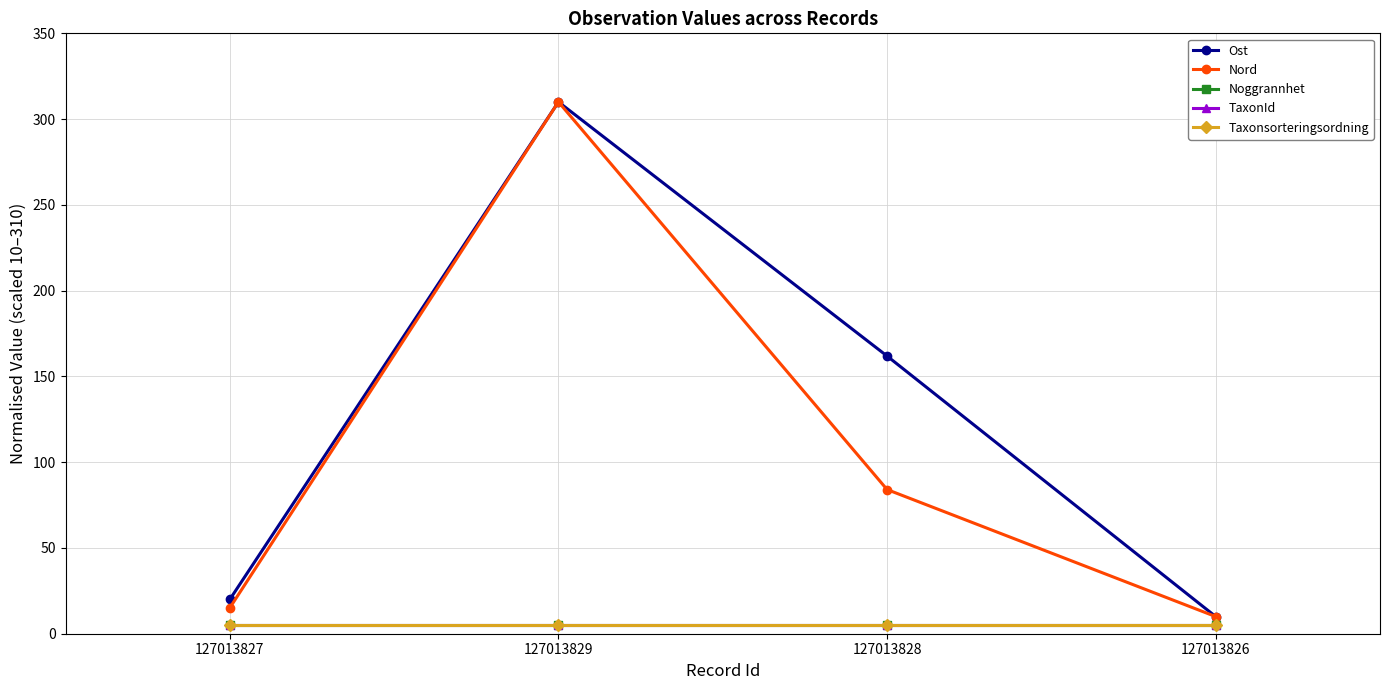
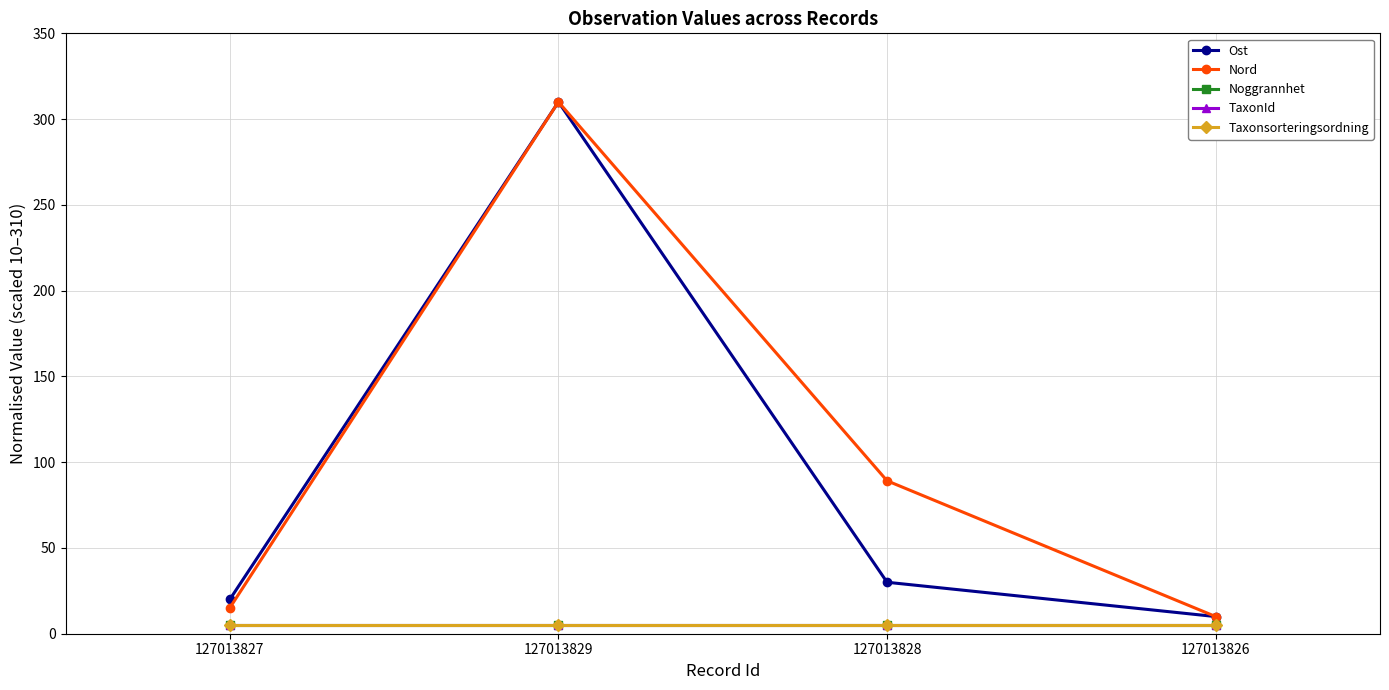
  {
    "Ost": {
      "127013827": 20,
-     "127013828": 162
+     "127013828": 30
    },
    "Nord": {
      "127013827": 15,
-     "127013828": 84
+     "127013828": 89
    },
    "Taxonsorteringsordning": {
      "127013827": 5,
      "127013829": 5,
      "127013828": 5,
      "127013826": 5
    }
  }
